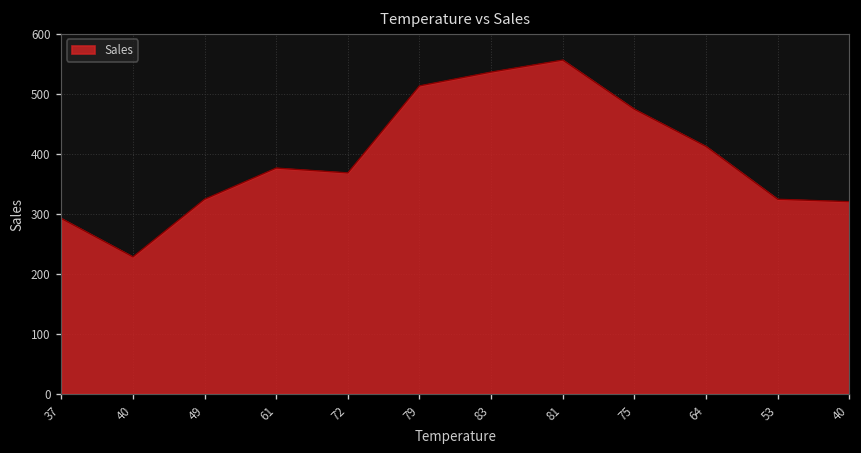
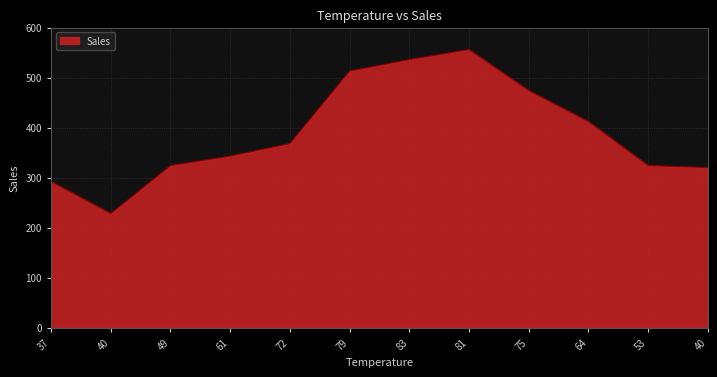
  {
    "37": 290,
    "49": 320,
-   "61": 380,
+   "61": 340,
    "72": 370,
    "79": 510,
    "83": 540,
    "81": 560,
    "75": 470,
    "64": 410,
    "53": 320
  }
